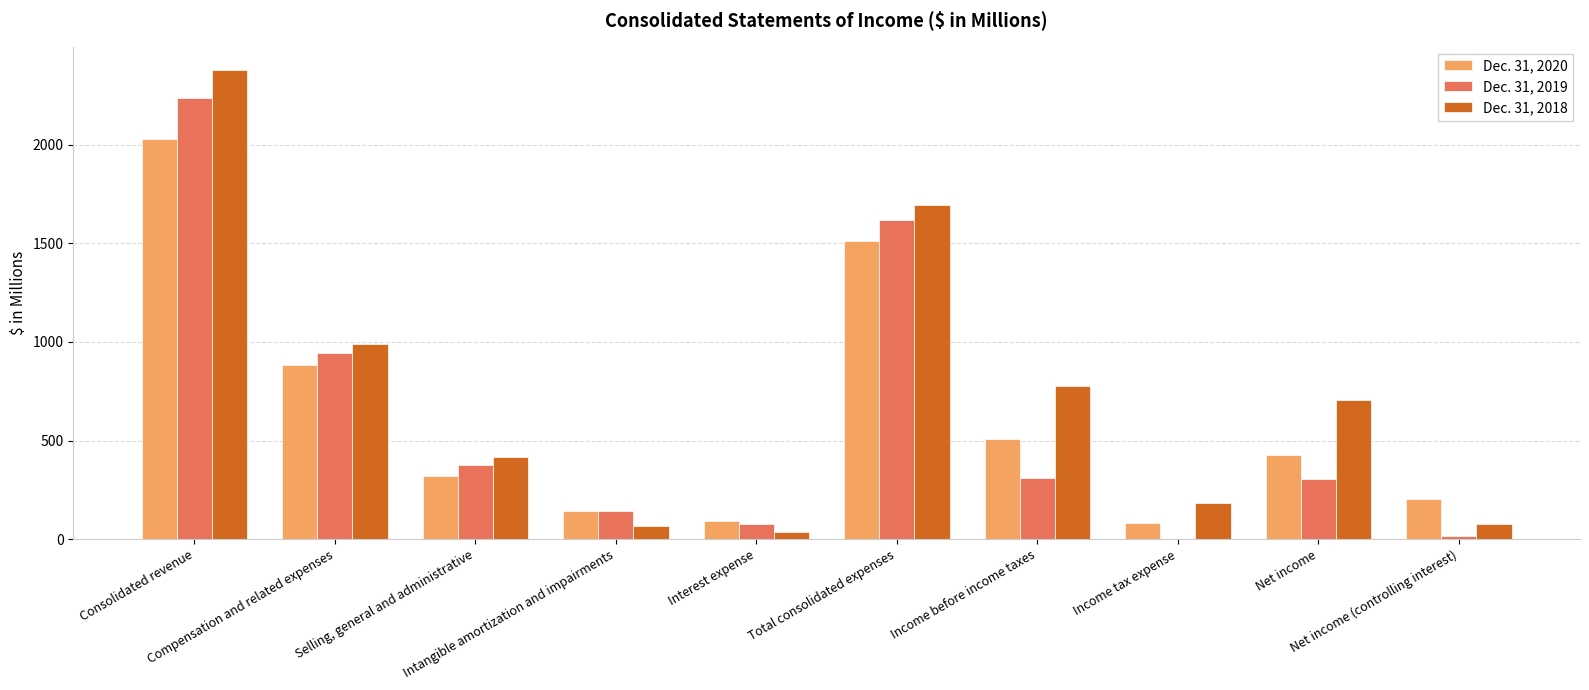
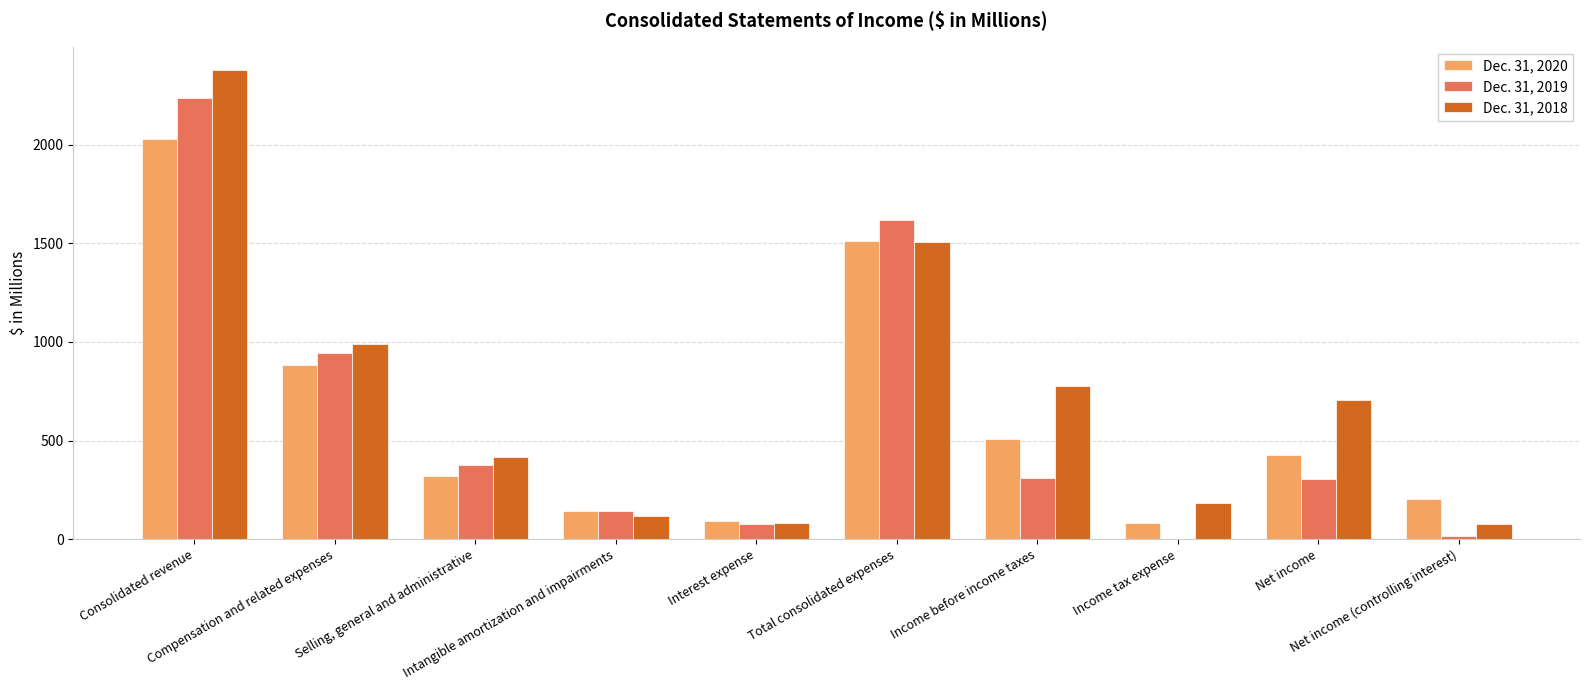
  {
    "Dec. 31, 2018": {
      "Consolidated revenue": 2380,
      "Compensation and related expenses": 990,
      "Selling, general and administrative": 420,
-     "Intangible amortization and impairments": 70,
-     "Interest expense": 40,
-     "Total consolidated expenses": 1690,
+     "Intangible amortization and impairments": 110,
+     "Interest expense": 80,
+     "Total consolidated expenses": 1510,
      "Income before income taxes": 780,
      "Income tax expense": 180,
      "Net income": 700,
      "Net income (controlling interest)": 80
    }
  }
